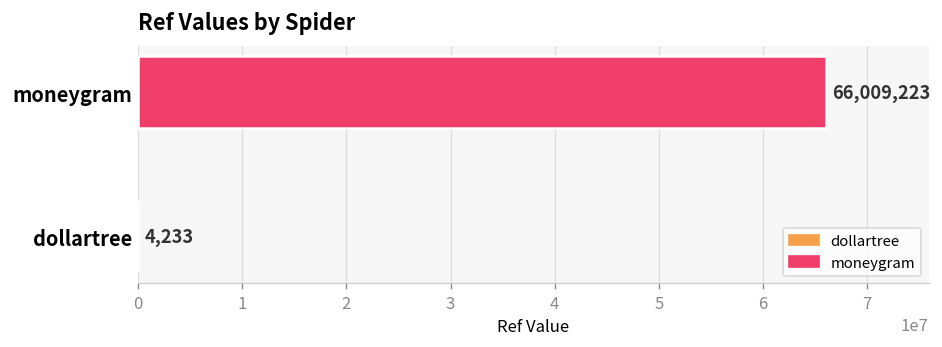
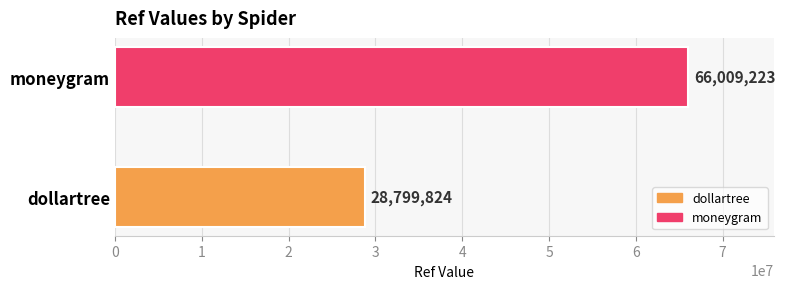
  {
    "moneygram": "66,009,223",
-   "dollartree": "4,233"
+   "dollartree": "28,799,824"
  }
